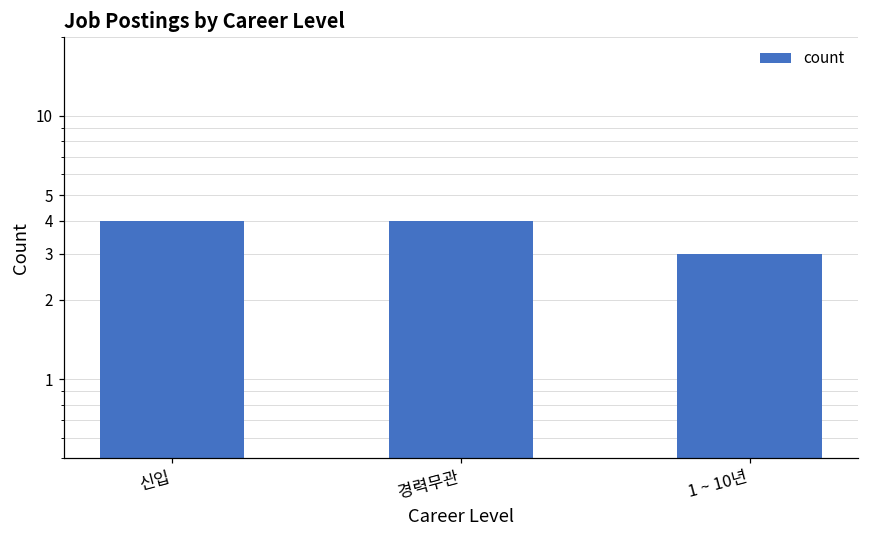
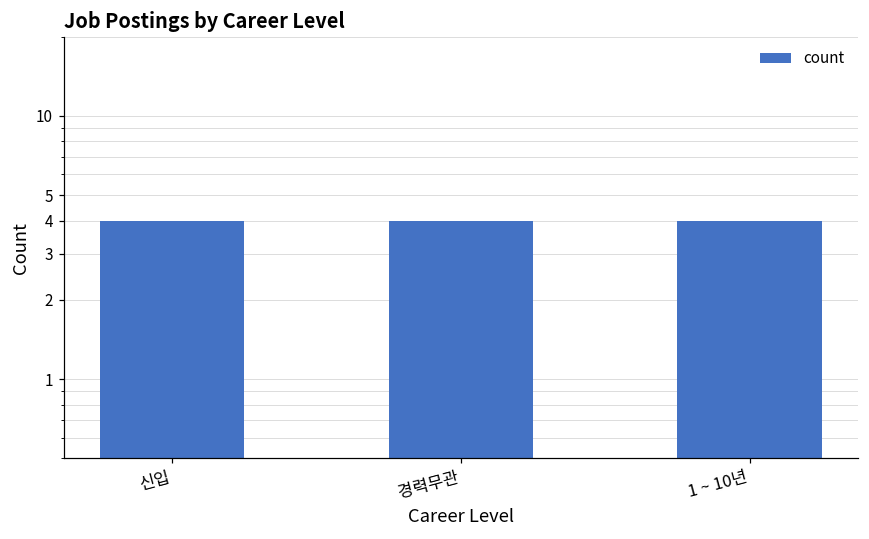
  {
    "신입": 4,
    "경력무관": 4,
-   "1 ~ 10년": 3
+   "1 ~ 10년": 4
  }
